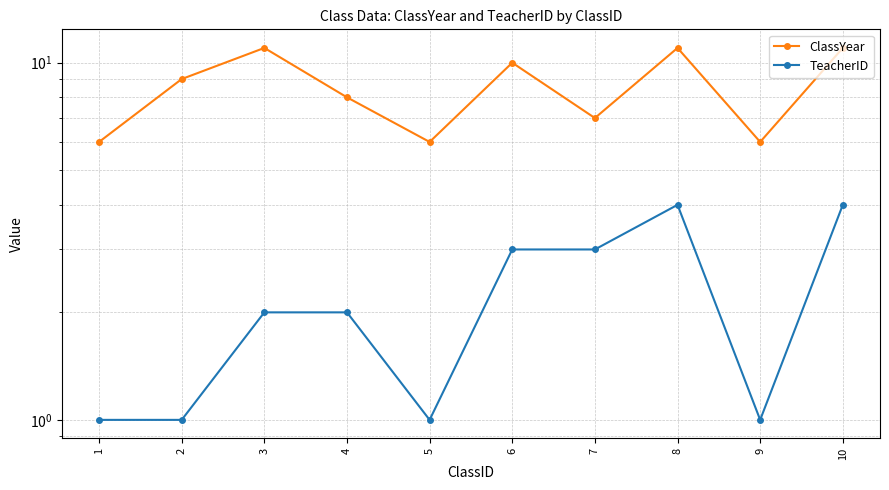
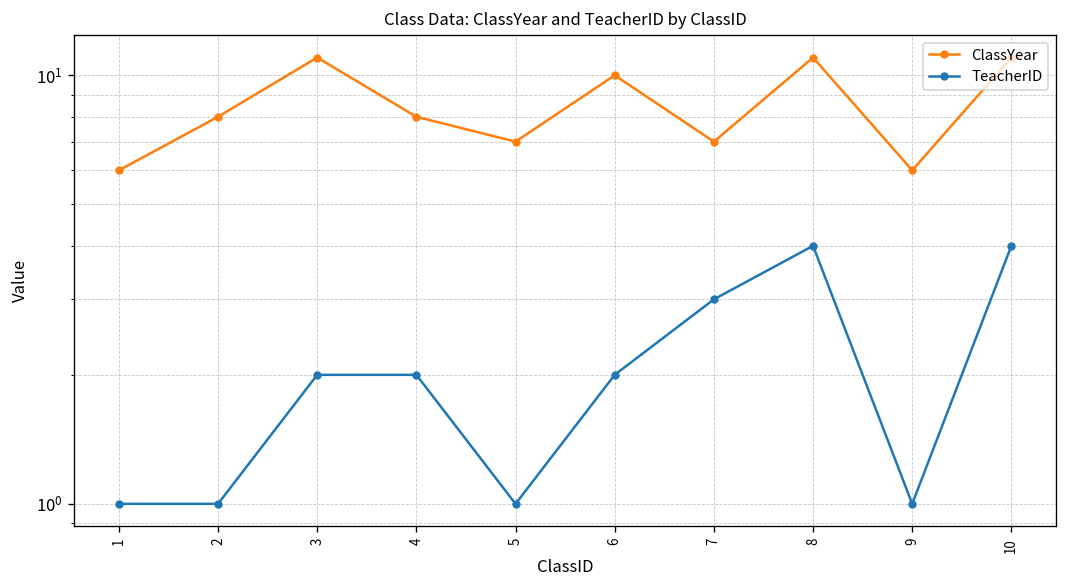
  {
    "ClassYear": {
      "1": 6,
-     "2": 9,
+     "2": 8,
      "3": 11,
      "4": 8,
-     "5": 6,
+     "5": 7,
      "6": 10,
      "7": 7,
      "8": 11,
      "9": 6
    },
    "TeacherID": {
      "1": 1,
      "2": 1,
      "3": 2,
      "4": 2,
      "5": 1,
-     "6": 3,
+     "6": 2,
      "7": 3,
      "8": 4,
      "9": 1,
      "10": 4
    }
  }
